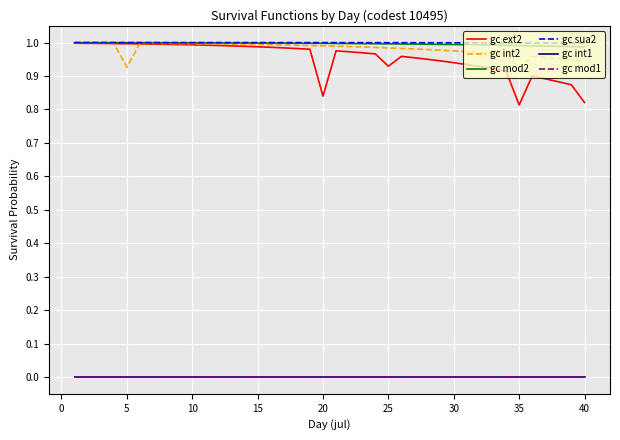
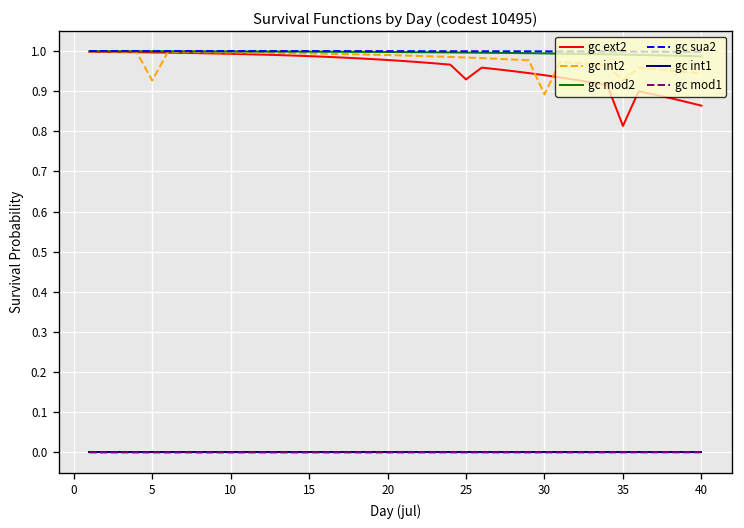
  {
    "gc ext2": {
-     "20": 0.84,
+     "20": 0.98,
      "25": 0.93,
      "30": 0.94,
      "35": 0.81,
-     "40": 0.82
+     "40": 0.86
    },
    "gc int2": {
      "5": 0.93,
      "20": 0.99,
      "25": 0.98,
-     "30": 0.97
+     "30": 0.89
    },
    "gc mod1": {
      "5": 0.00,
      "10": 0.00,
      "15": 0.00,
      "20": 0.00,
      "25": 0.00,
      "30": 0.00,
      "35": 0.00,
      "40": 0.00
    }
  }
